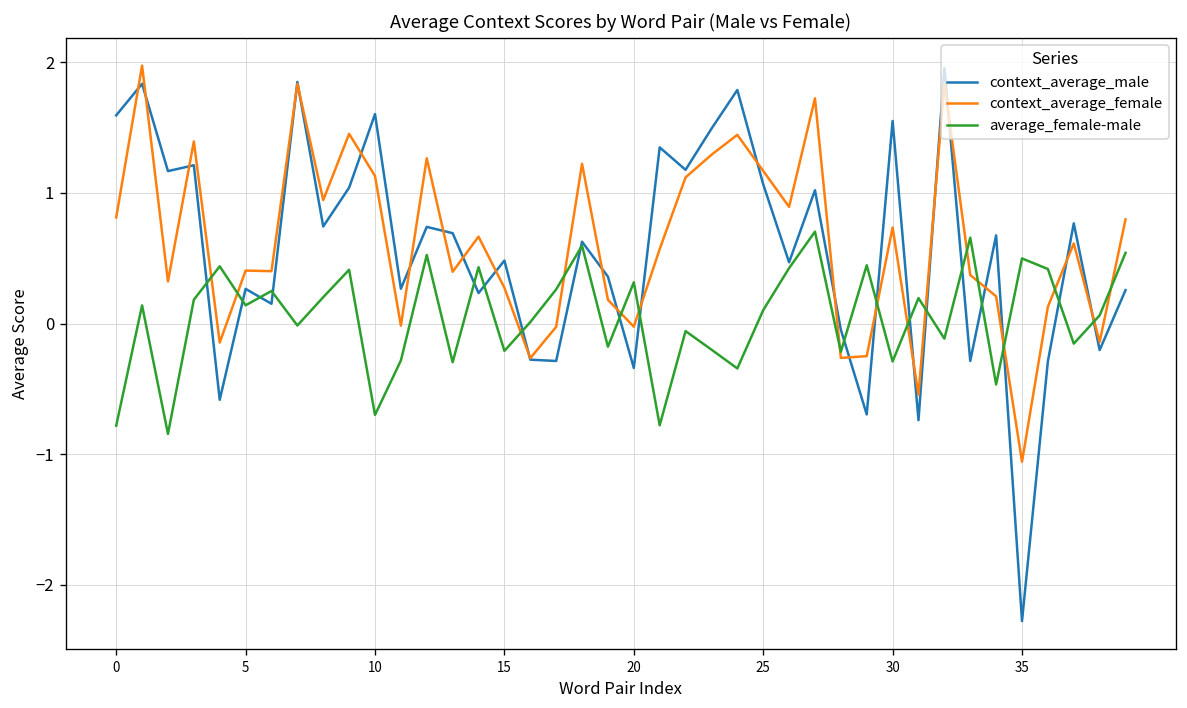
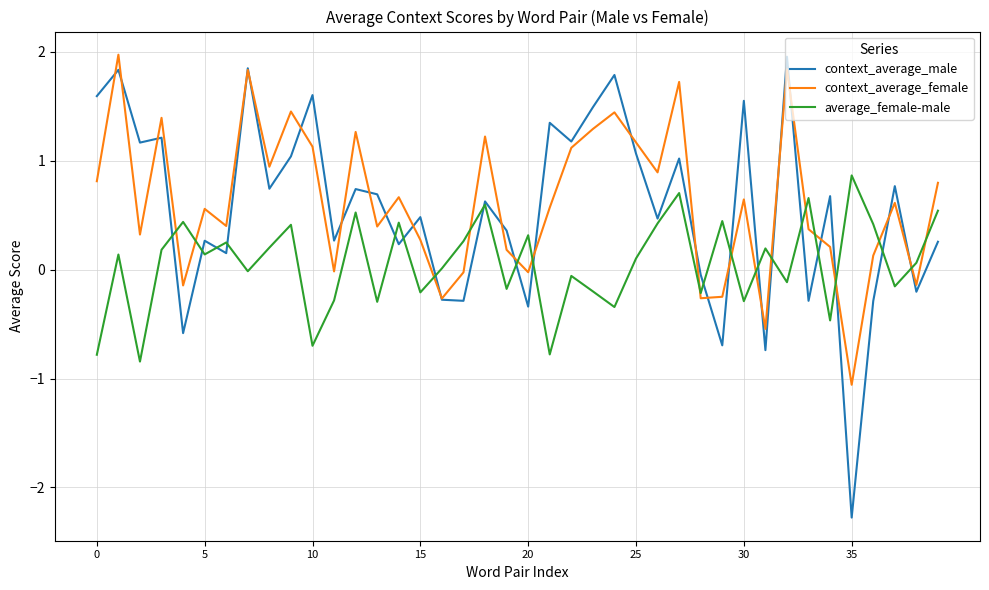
  {
    "context_average_male": {
      "0": 1.59,
      "5": 0.27,
      "10": 1.60,
      "15": 0.48,
      "20": -0.34,
      "25": 1.07,
      "30": 1.55,
      "35": -2.28
    },
    "context_average_female": {
      "0": 0.81,
-     "5": 0.41,
+     "5": 0.56,
      "10": 1.13,
      "15": 0.27,
      "20": -0.02,
      "25": 1.17,
-     "30": 0.74,
+     "30": 0.64,
      "35": -1.06
    },
    "average_female-male": {
      "0": -0.78,
      "5": 0.14,
      "10": -0.70,
      "15": -0.21,
      "20": 0.32,
      "25": 0.10,
      "30": -0.29,
-     "35": 0.50
+     "35": 0.87
    }
  }
